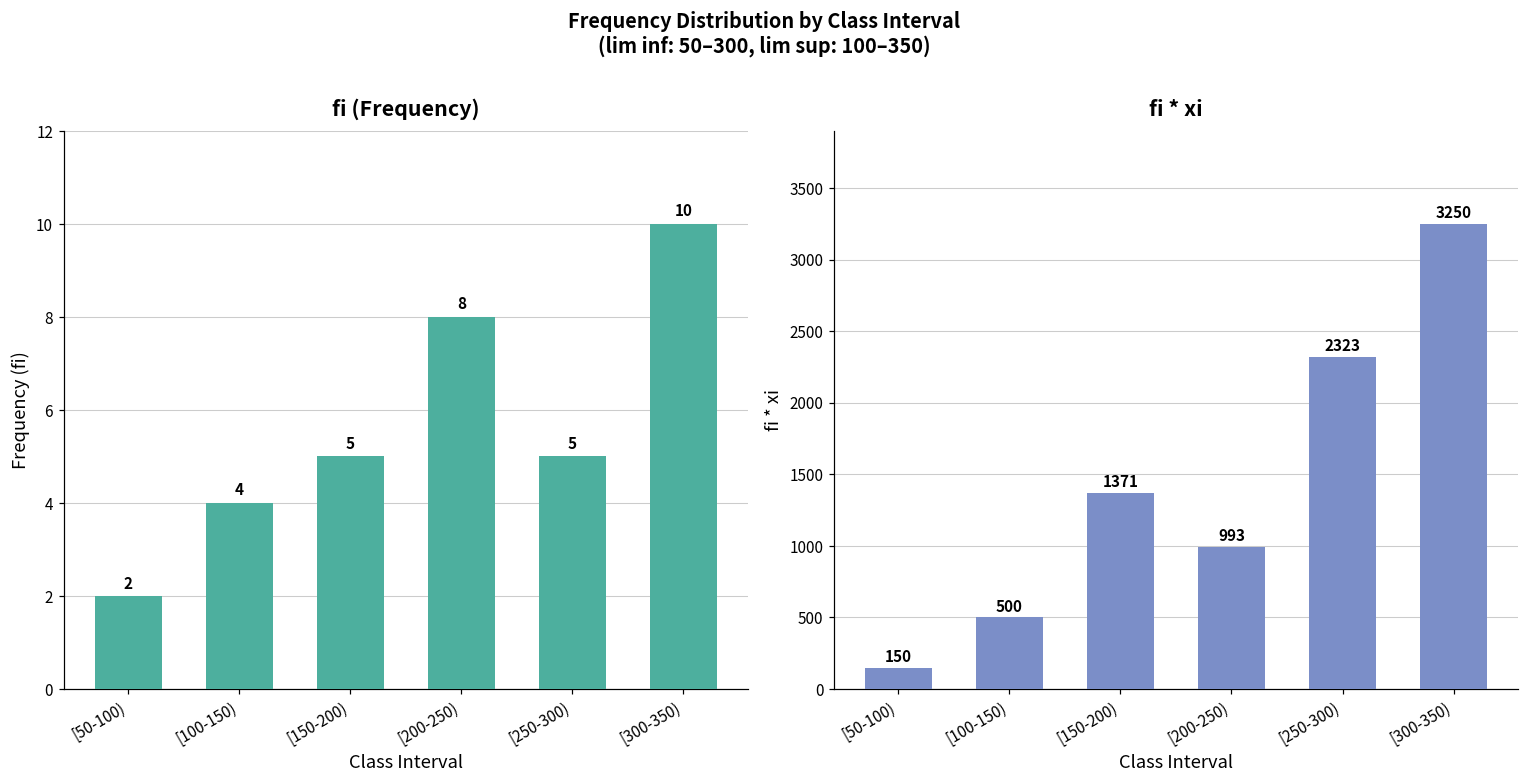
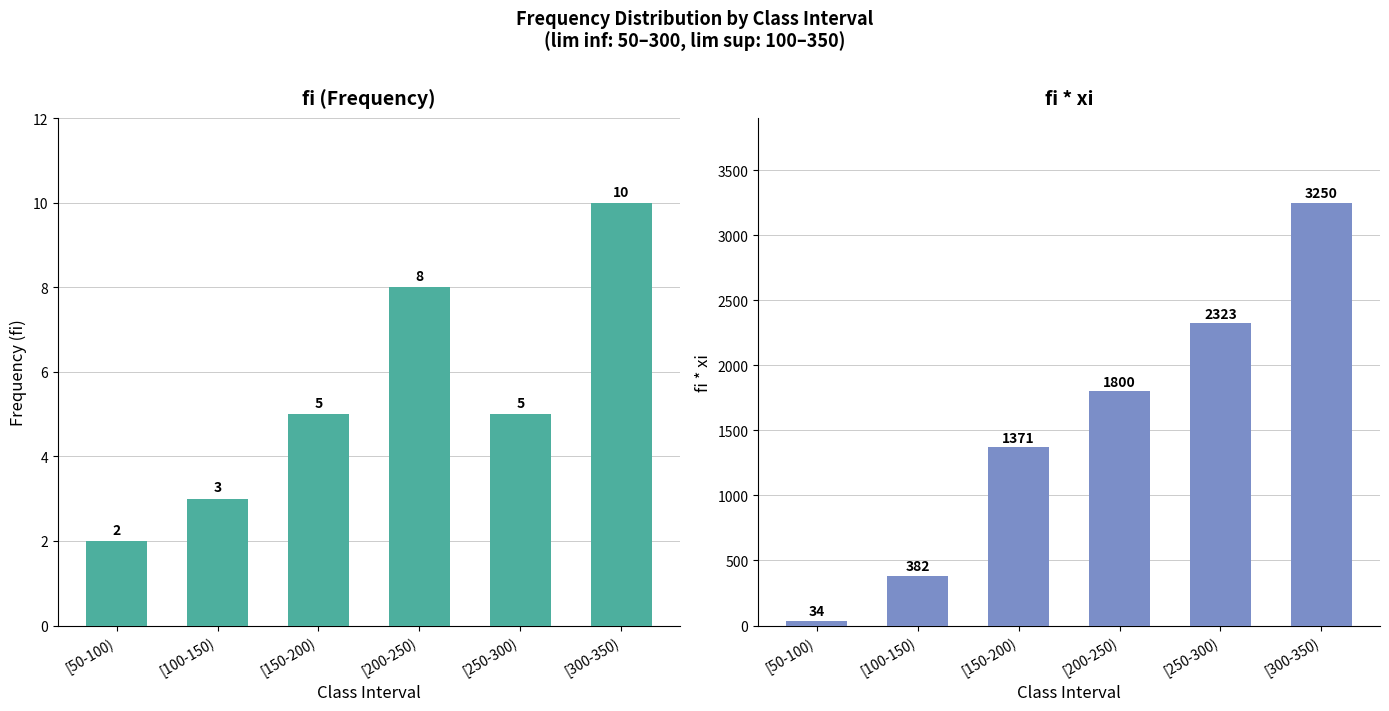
  {
    "fi (Frequency)": {
      "[50-100)": 2,
-     "[100-150)": 4,
+     "[100-150)": 3,
      "[150-200)": 5,
      "[200-250)": 8,
      "[250-300)": 5,
      "[300-350)": 10
    },
    "fi * xi": {
-     "[50-100)": 150,
-     "[100-150)": 500,
+     "[50-100)": 34,
+     "[100-150)": 382,
      "[150-200)": 1371,
-     "[200-250)": 993,
+     "[200-250)": 1800,
      "[250-300)": 2323,
      "[300-350)": 3250
    }
  }
